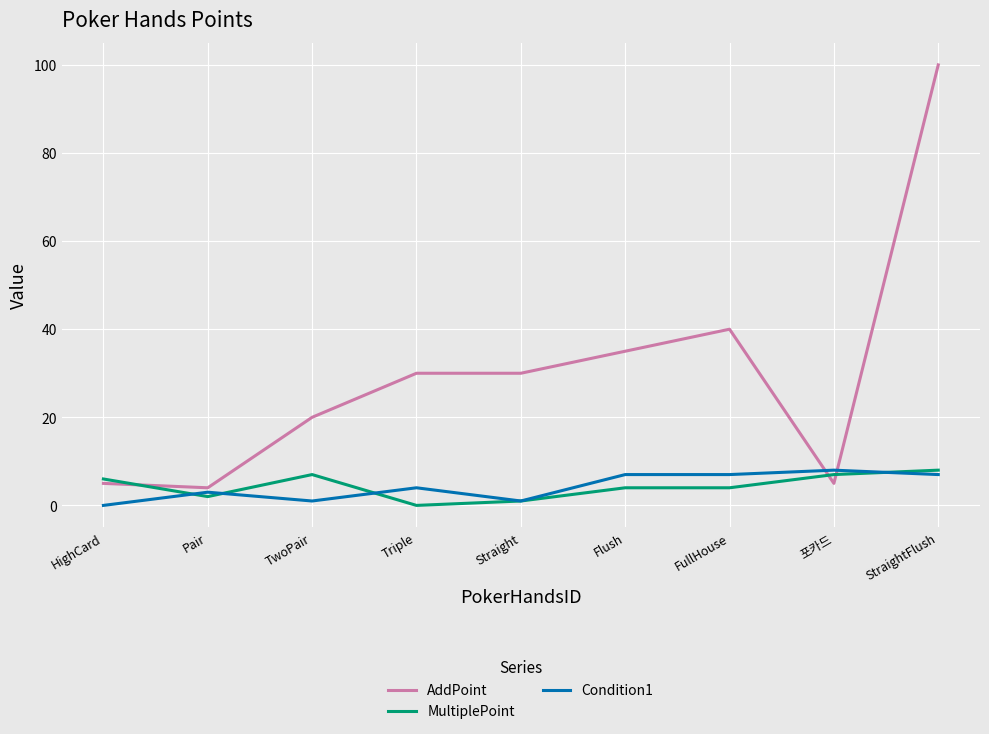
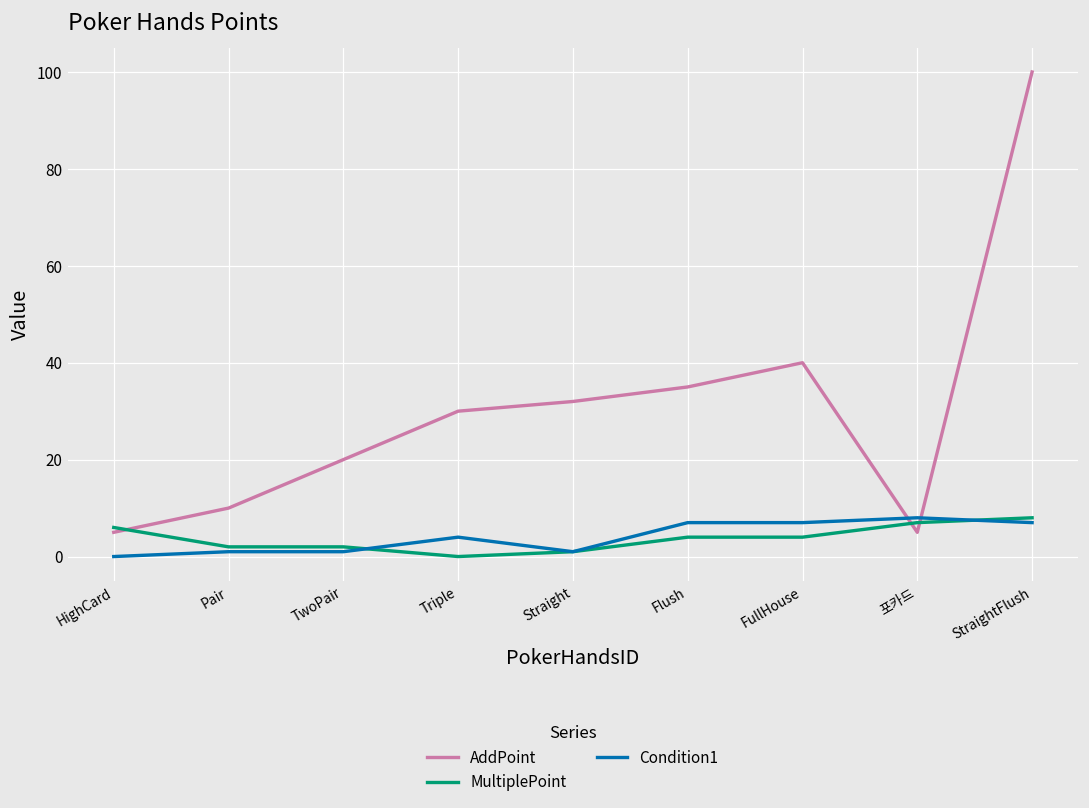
  {
    "AddPoint": {
      "HighCard": 5,
-     "Pair": 4,
+     "Pair": 10,
      "TwoPair": 20,
      "Triple": 30,
-     "Straight": 30,
+     "Straight": 32,
      "Flush": 35,
      "FullHouse": 40,
      "포카드": 5,
      "StraightFlush": 100
    },
    "MultiplePoint": {
      "HighCard": 6,
      "Pair": 2,
-     "TwoPair": 7,
+     "TwoPair": 2,
      "Triple": 0,
      "Flush": 4,
      "FullHouse": 4,
      "포카드": 7,
      "StraightFlush": 8
    },
    "Condition1": {
      "HighCard": 0,
-     "Pair": 3,
+     "Pair": 1,
      "TwoPair": 1,
      "Triple": 4,
      "Flush": 7,
      "FullHouse": 7,
      "포카드": 8,
      "StraightFlush": 7
    }
  }
